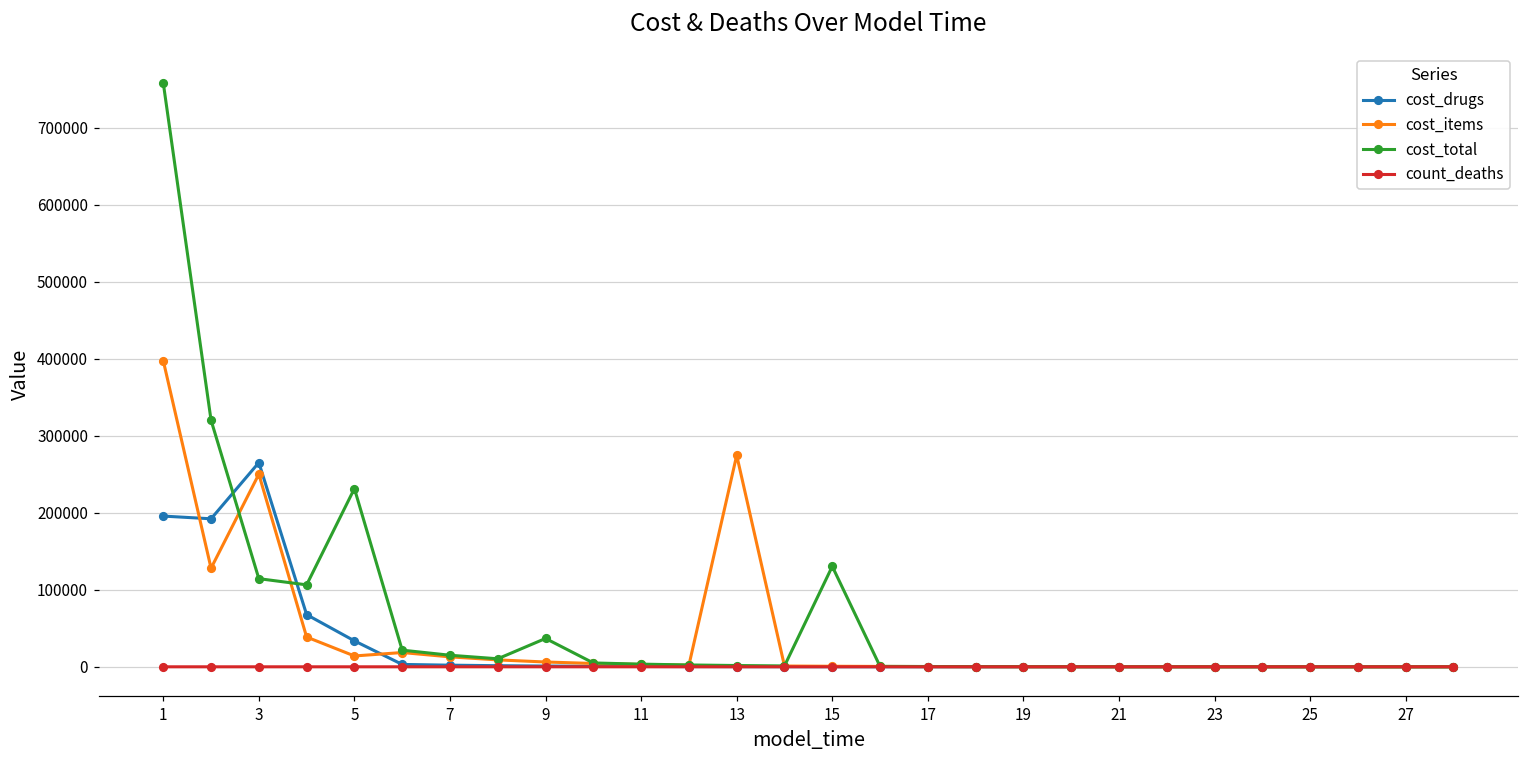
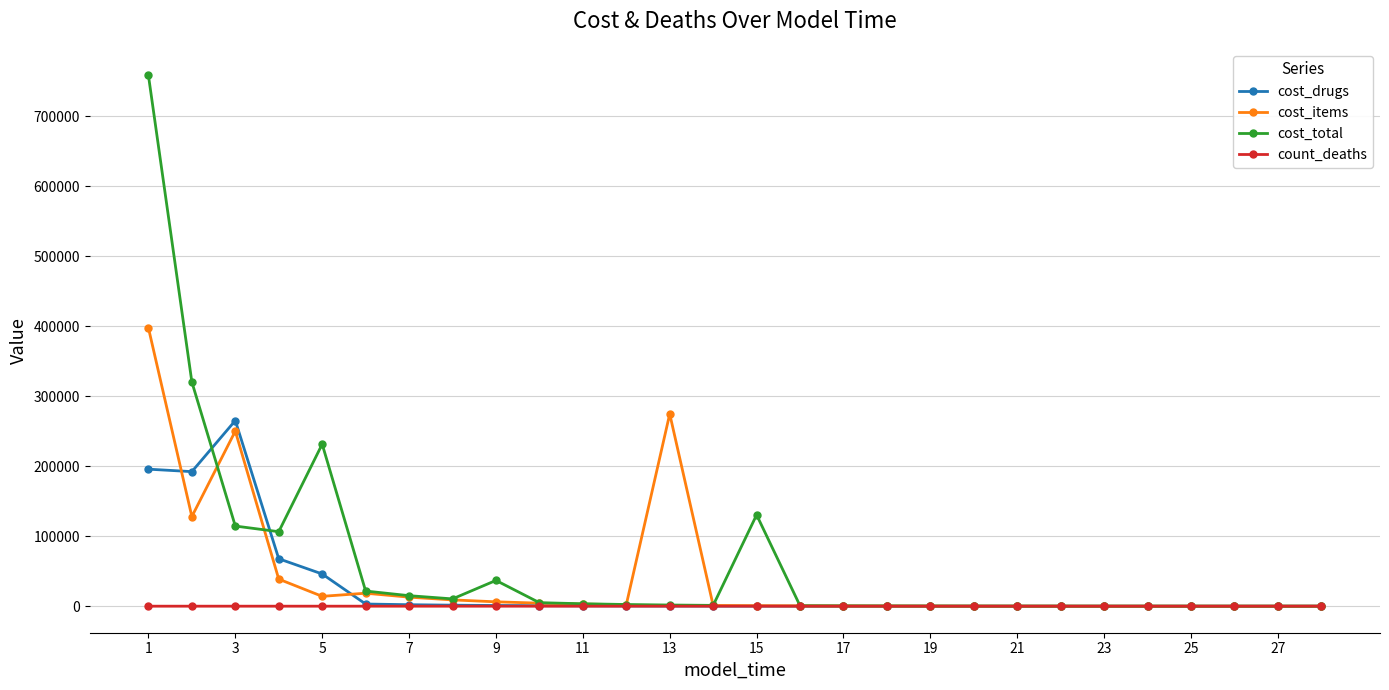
  {
    "cost_drugs": {
      "1": 200000,
      "3": 270000,
-     "5": 30000
+     "5": 50000
    },
    "cost_items": {
      "1": 400000,
      "3": 250000,
      "5": 10000,
      "9": 10000,
      "13": 270000
    },
    "cost_total": {
      "1": 760000,
      "3": 110000,
      "5": 230000,
      "9": 40000,
      "15": 130000
    },
    "count_deaths": {
      "1": 0,
      "3": 0,
      "5": 0
    }
  }
